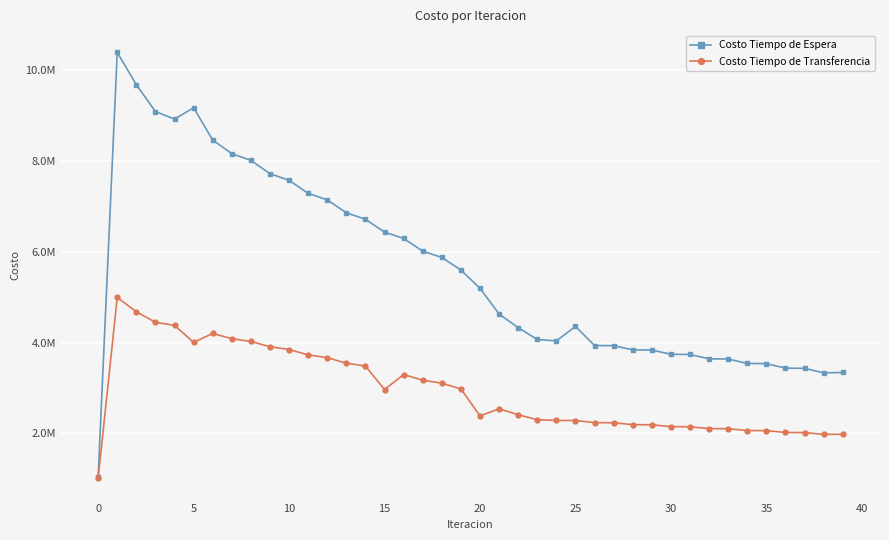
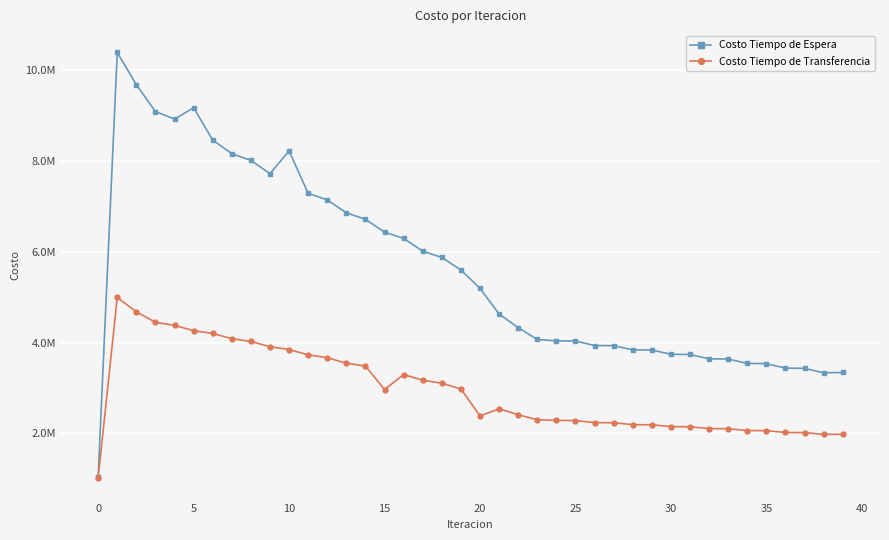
  {
    "Costo Tiempo de Espera": {
      "5": 9200000,
-     "10": 7600000,
+     "10": 8200000,
      "15": 6400000,
      "20": 5200000,
-     "25": 4400000,
+     "25": 4000000,
      "30": 3700000,
      "35": 3500000
    },
    "Costo Tiempo de Transferencia": {
-     "5": 4000000,
+     "5": 4300000,
      "10": 3800000,
      "15": 3000000,
      "20": 2400000,
      "25": 2300000,
      "30": 2100000,
      "35": 2100000
    }
  }
